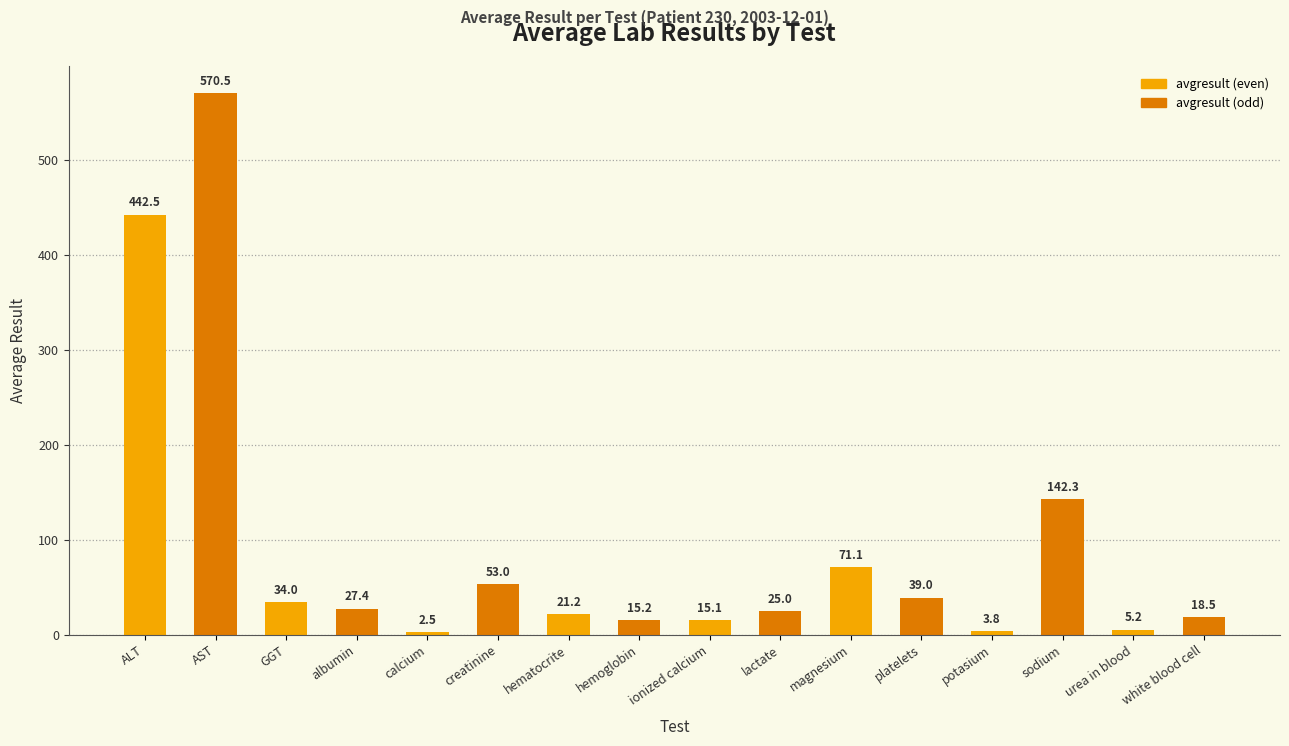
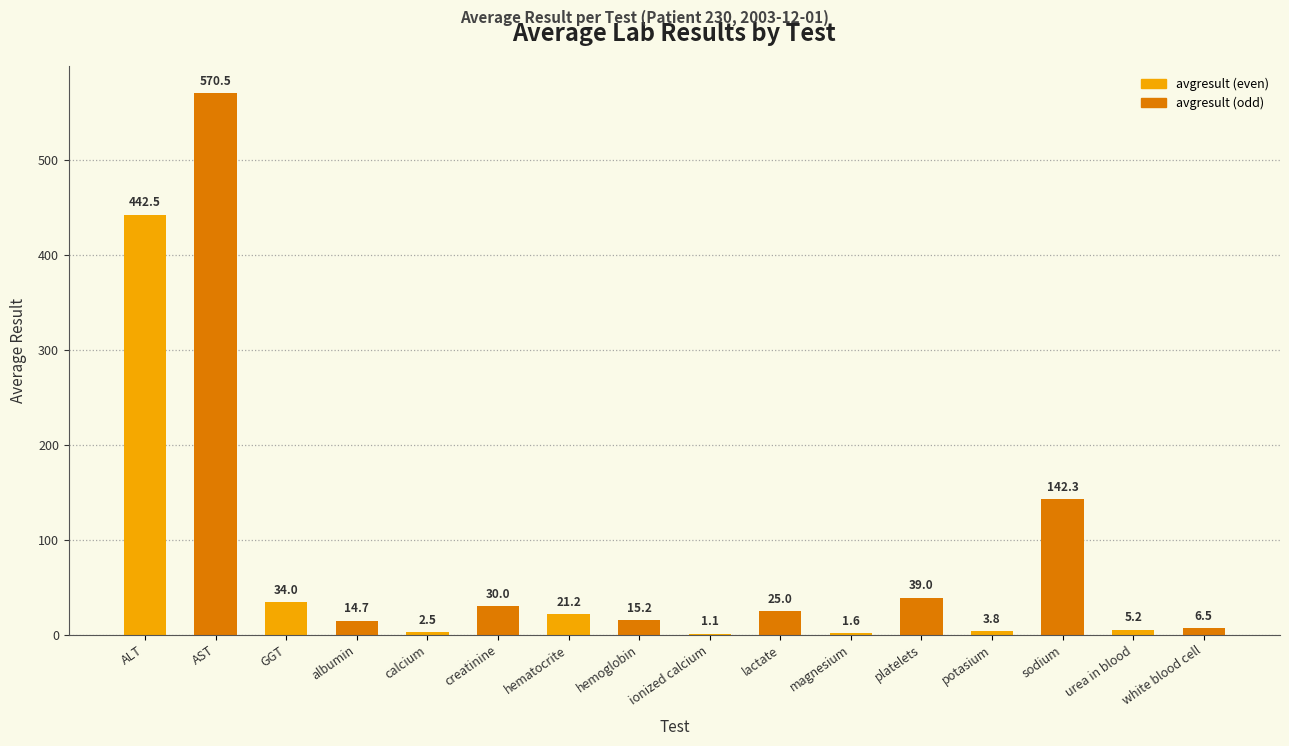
  {
    "ALT": 442.5,
    "AST": 570.5,
    "GGT": 34.0,
-   "albumin": 27.4,
+   "albumin": 14.7,
    "calcium": 2.5,
-   "creatinine": 53.0,
+   "creatinine": 30.0,
    "hematocrite": 21.2,
    "hemoglobin": 15.2,
-   "ionized calcium": 15.1,
+   "ionized calcium": 1.1,
    "lactate": 25.0,
-   "magnesium": 71.1,
+   "magnesium": 1.6,
    "platelets": 39.0,
    "potasium": 3.8,
    "sodium": 142.3,
    "urea in blood": 5.2,
-   "white blood cell": 18.5
+   "white blood cell": 6.5
  }
